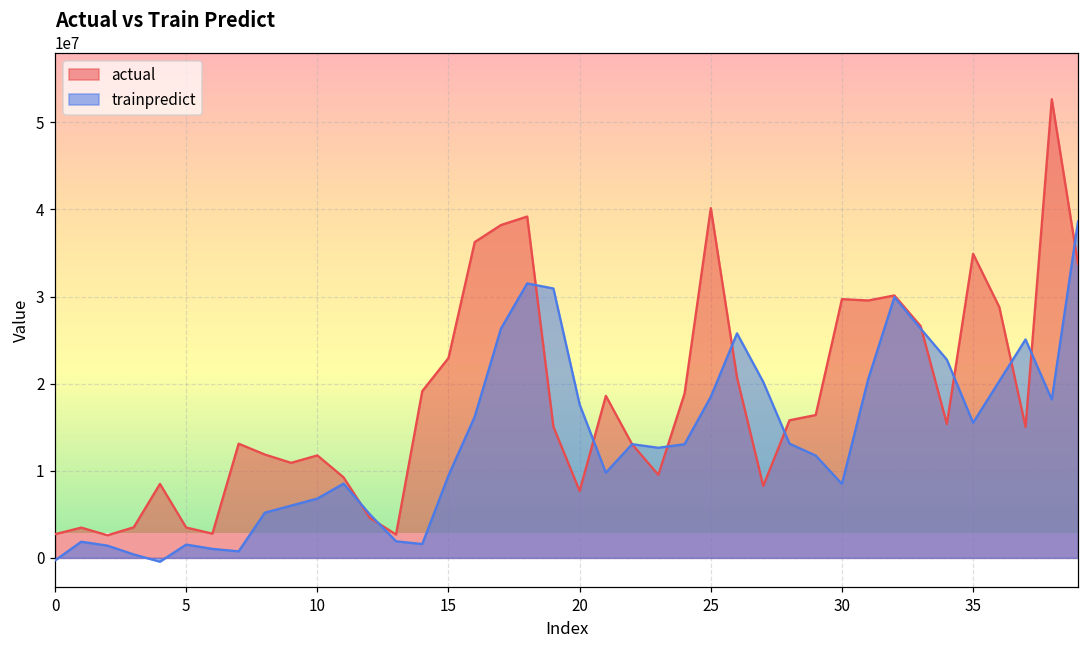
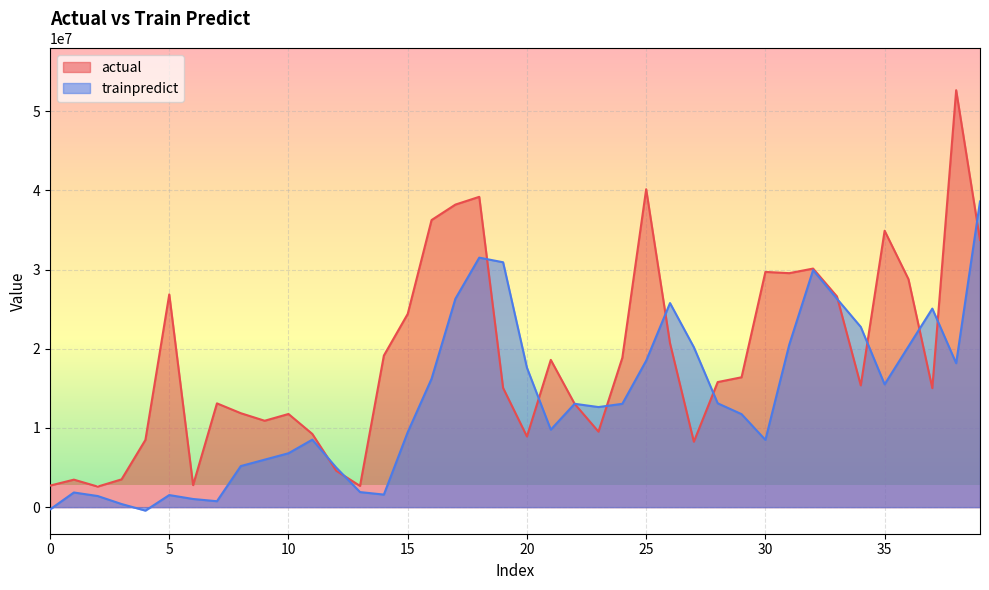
  {
    "actual": {
      "0": 3000000,
-     "5": 3000000,
+     "5": 27000000,
      "10": 12000000,
-     "15": 23000000,
-     "20": 8000000,
+     "15": 24000000,
+     "20": 9000000,
      "25": 40000000,
      "30": 30000000,
      "35": 35000000
    }
  }
